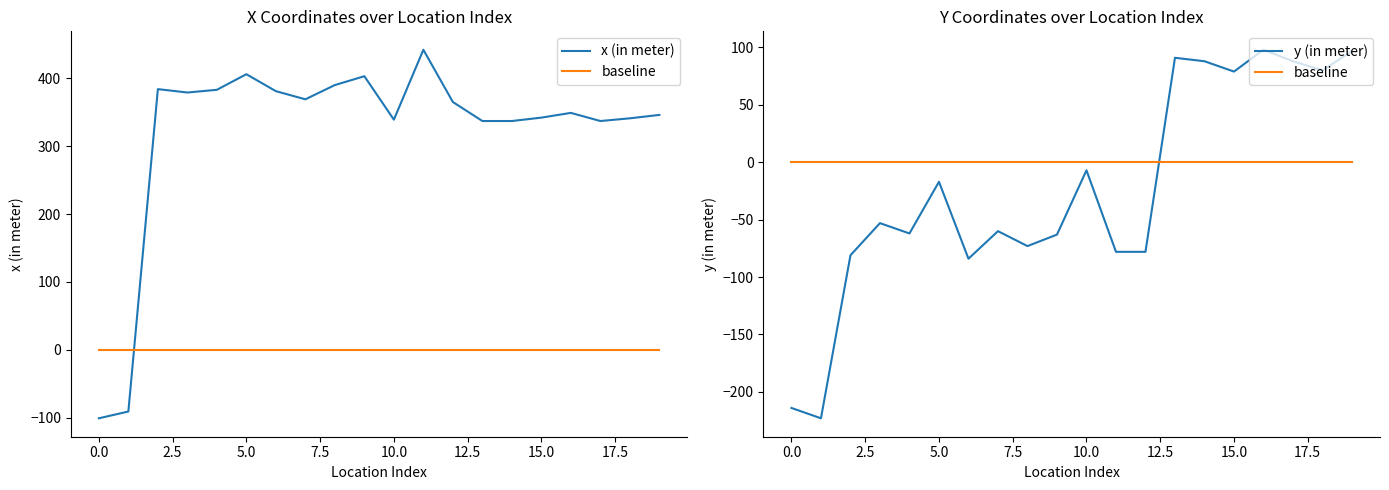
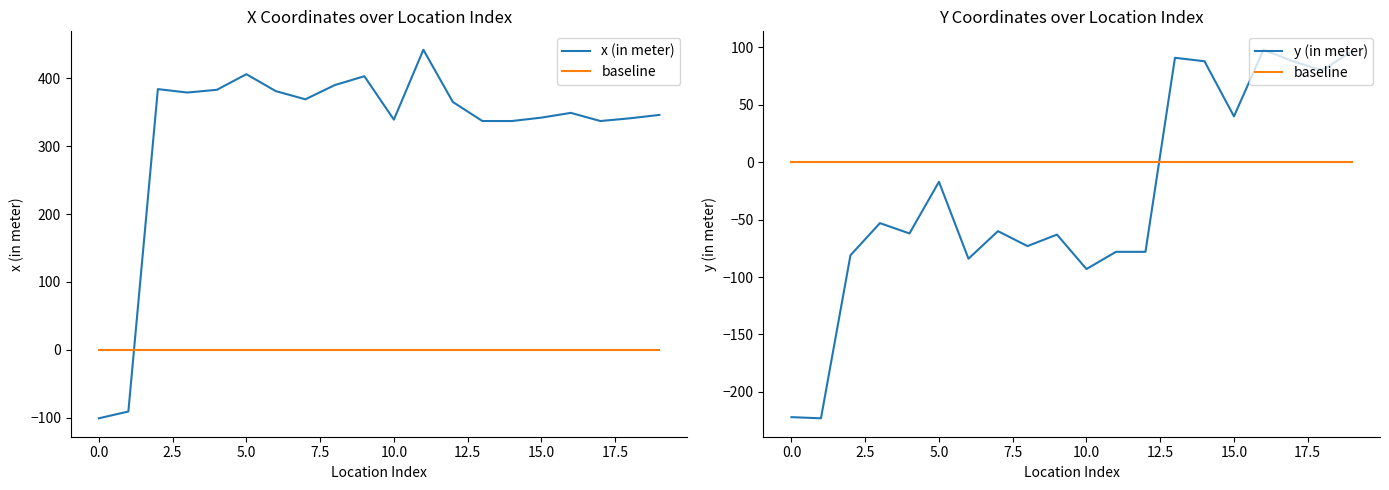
  {
    "X Coordinates over Location Index": {
      "x (in meter)": {
        "0.0": -100,
        "5.0": 410,
        "10.0": 340,
        "15.0": 340
      },
      "baseline": {
        "0.0": 0,
        "5.0": 0,
        "10.0": 0,
        "15.0": 0
      }
    },
    "Y Coordinates over Location Index": {
      "y (in meter)": {
-       "0.0": -214,
+       "0.0": -222,
        "5.0": -17,
-       "10.0": -7,
-       "15.0": 79
+       "10.0": -93,
+       "15.0": 40
      },
      "baseline": {
        "0.0": 0,
        "5.0": 0,
        "10.0": 0,
        "15.0": 0
      }
    }
  }
